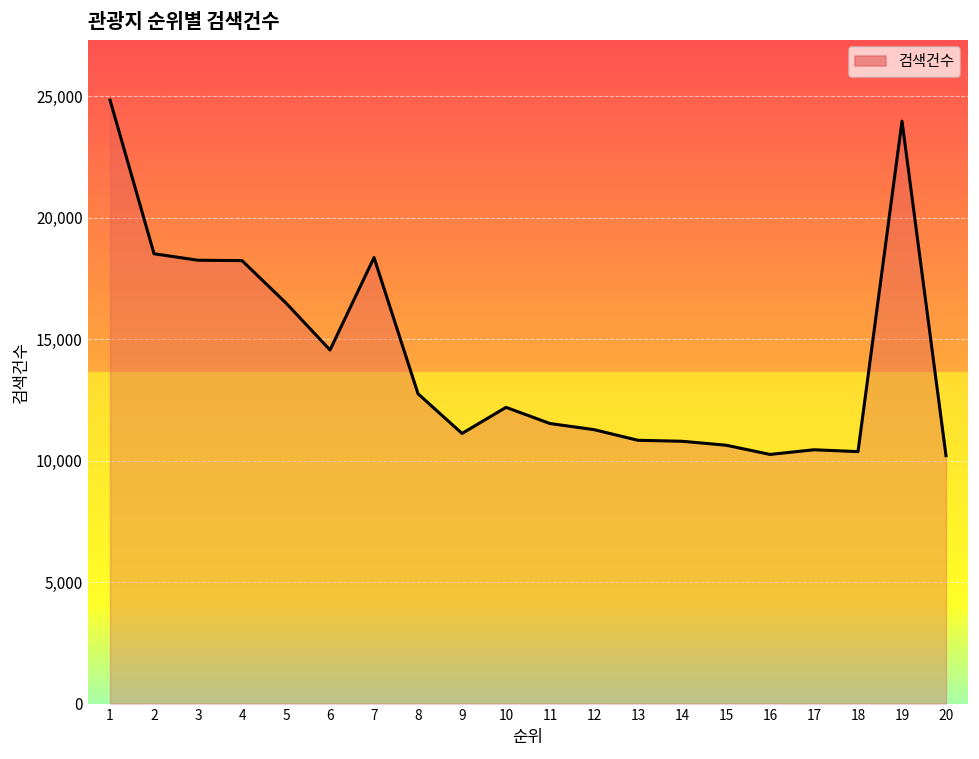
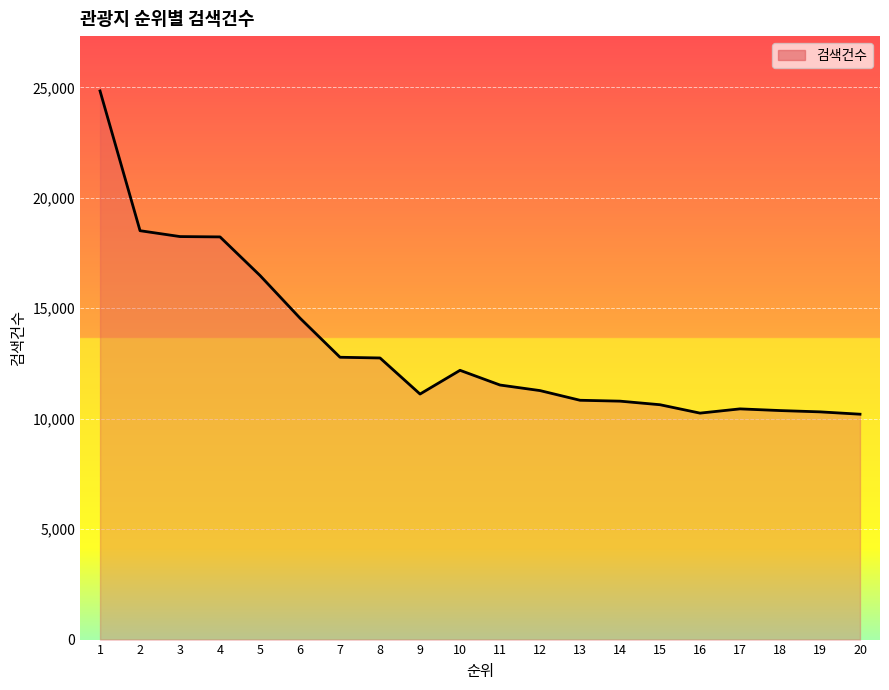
  {
    "1": "24,800",
    "2": "18,500",
    "3": "18,200",
    "4": "18,200",
    "5": "16,500",
    "6": "14,600",
-   "7": "18,400",
+   "7": "12,800",
    "8": "12,800",
    "9": "11,100",
    "10": "12,200",
    "11": "11,500",
    "12": "11,300",
    "13": "10,800",
    "14": "10,800",
    "15": "10,600",
    "16": "10,300",
    "17": "10,400",
    "18": "10,400",
-   "19": "24,000",
+   "19": "10,300",
    "20": "10,200"
  }
